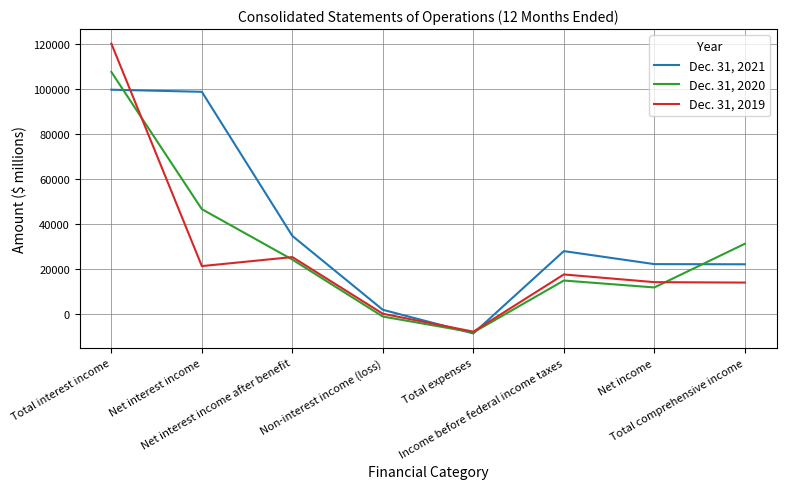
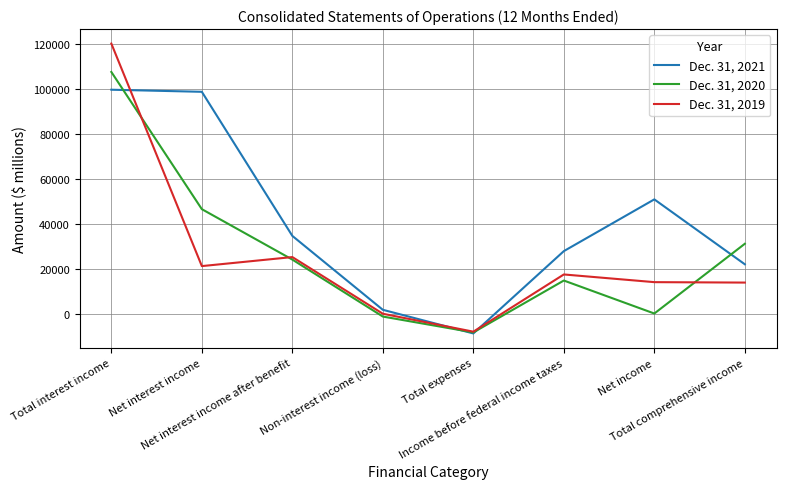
  {
    "Dec. 31, 2021": {
      "Total interest income": 100000,
      "Net interest income": 99000,
      "Net interest income after benefit": 35000,
      "Non-interest income (loss)": 2000,
      "Income before federal income taxes": 28000,
-     "Net income": 22000,
+     "Net income": 51000,
      "Total comprehensive income": 22000
    },
    "Dec. 31, 2020": {
      "Total interest income": 108000,
      "Net interest income": 47000,
      "Non-interest income (loss)": -1000,
      "Income before federal income taxes": 15000,
-     "Net income": 12000,
+     "Net income": 0,
      "Total comprehensive income": 31000
    },
    "Dec. 31, 2019": {
      "Total interest income": 120000,
      "Net interest income": 21000,
      "Non-interest income (loss)": 0,
      "Income before federal income taxes": 18000,
      "Net income": 14000,
      "Total comprehensive income": 14000
    }
  }
